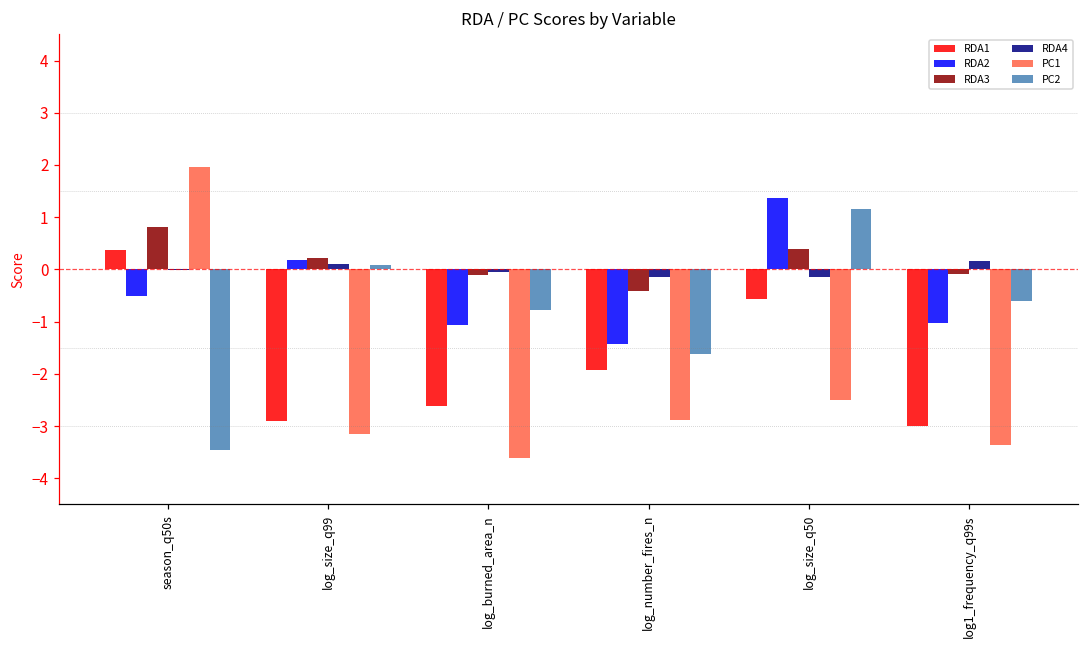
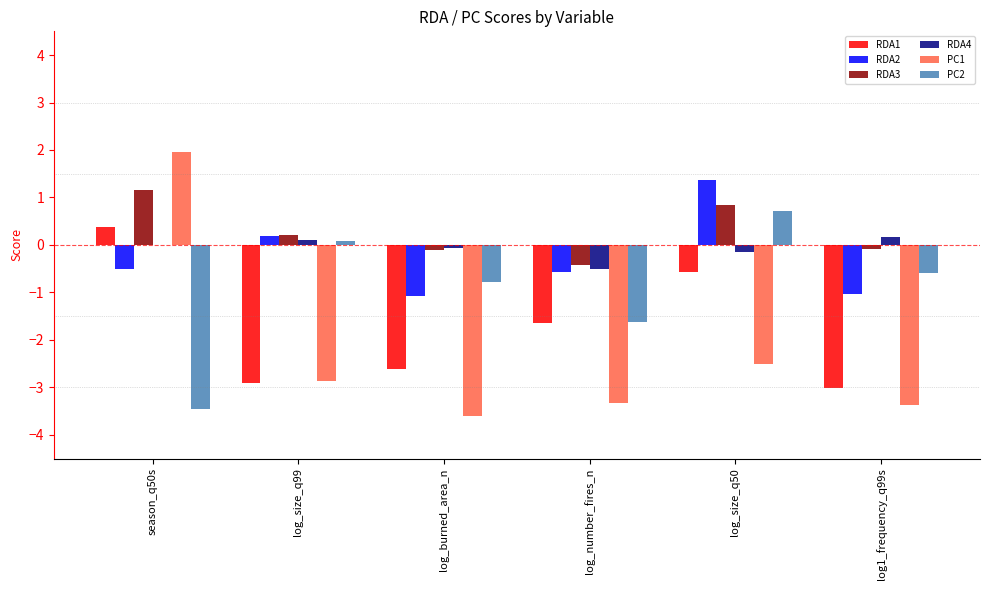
  {
    "RDA1": {
      "season_q50s": 0.4,
      "log_size_q99": -2.9,
      "log_burned_area_n": -2.6,
-     "log_number_fires_n": -1.9,
+     "log_number_fires_n": -1.6,
      "log_size_q50": -0.6,
      "log1_frequency_q99s": -3.0
    },
    "RDA2": {
      "season_q50s": -0.5,
      "log_size_q99": 0.2,
      "log_burned_area_n": -1.1,
-     "log_number_fires_n": -1.4,
+     "log_number_fires_n": -0.6,
      "log_size_q50": 1.4,
      "log1_frequency_q99s": -1.0
    },
    "RDA3": {
-     "season_q50s": 0.8,
+     "season_q50s": 1.2,
      "log_size_q99": 0.2,
      "log_burned_area_n": -0.1,
      "log_number_fires_n": -0.4,
-     "log_size_q50": 0.4,
+     "log_size_q50": 0.8,
      "log1_frequency_q99s": -0.1
    },
    "RDA4": {
      "log_size_q99": 0.1,
      "log_burned_area_n": -0.1,
-     "log_number_fires_n": -0.1,
+     "log_number_fires_n": -0.5,
      "log_size_q50": -0.2,
      "log1_frequency_q99s": 0.2
    },
    "PC1": {
      "season_q50s": 2.0,
-     "log_size_q99": -3.1,
+     "log_size_q99": -2.9,
      "log_burned_area_n": -3.6,
-     "log_number_fires_n": -2.9,
+     "log_number_fires_n": -3.3,
      "log_size_q50": -2.5,
      "log1_frequency_q99s": -3.4
    },
    "PC2": {
      "season_q50s": -3.5,
      "log_size_q99": 0.1,
      "log_burned_area_n": -0.8,
      "log_number_fires_n": -1.6,
-     "log_size_q50": 1.2,
+     "log_size_q50": 0.7,
      "log1_frequency_q99s": -0.6
    }
  }
